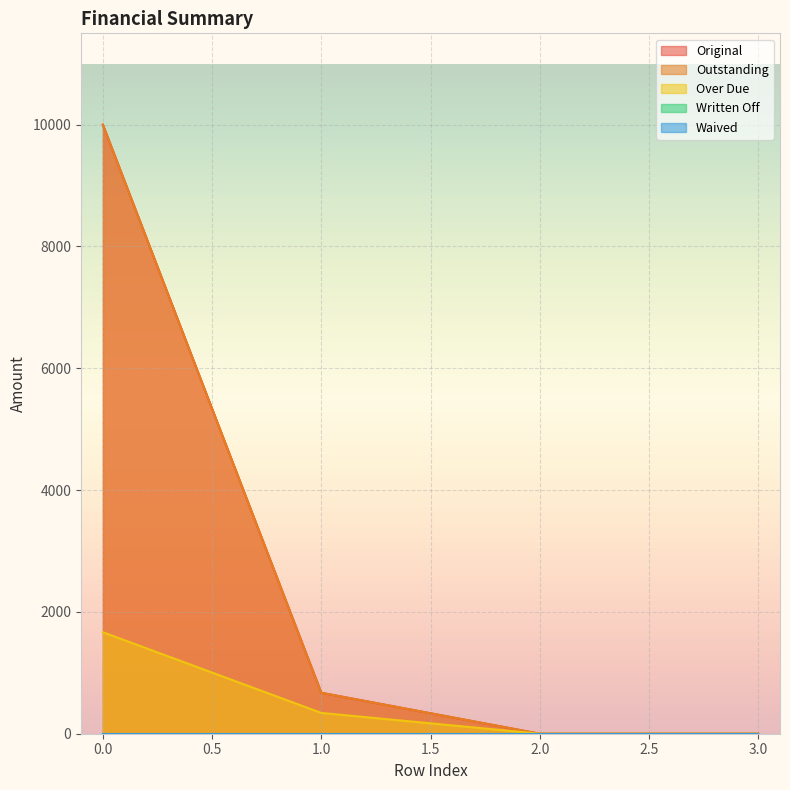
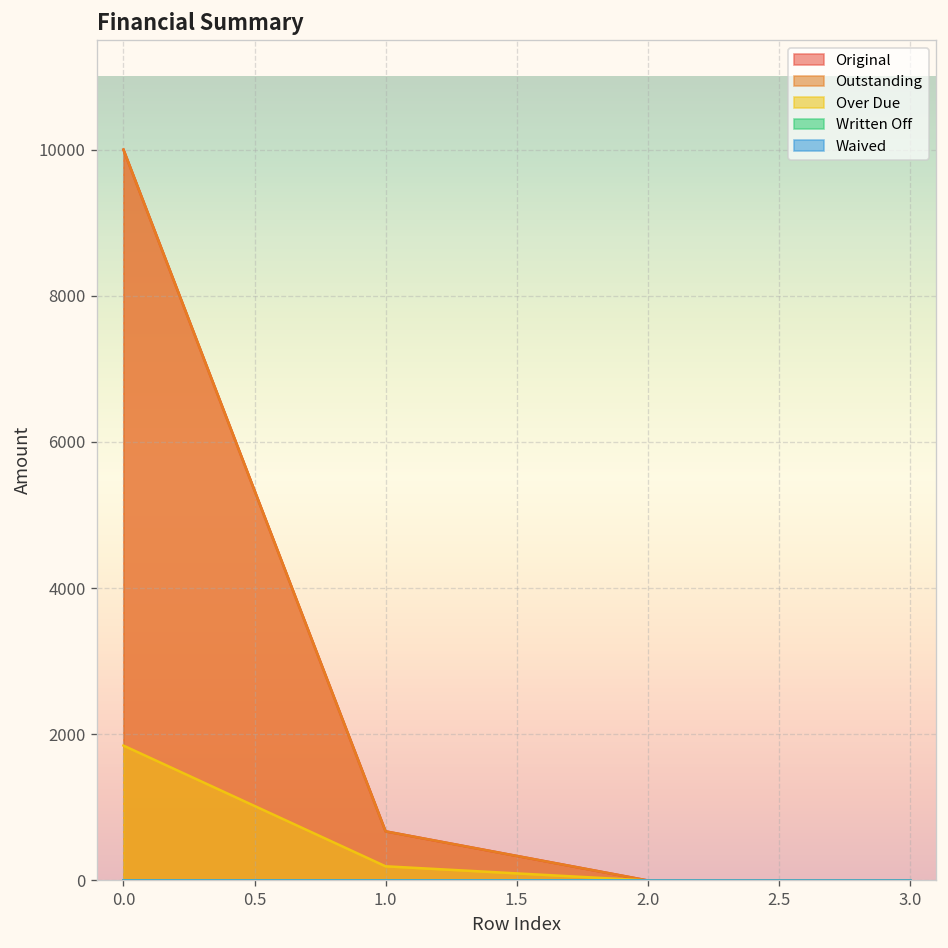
  {
    "Outstanding": {
      "0.0": 10000,
      "1.0": 700
    },
    "Over Due": {
-     "0.0": 1700,
-     "1.0": 300
+     "0.0": 1800,
+     "1.0": 200
    },
    "Waived": {
      "0.0": 0,
      "1.0": 0
    }
  }
